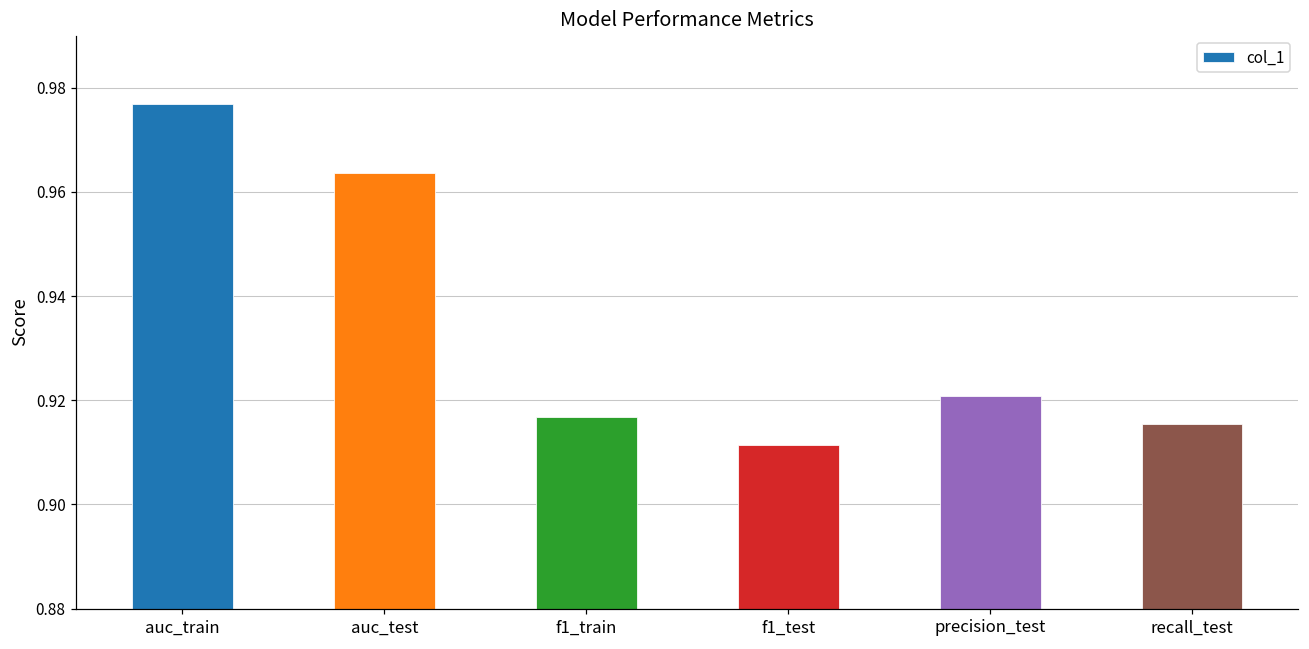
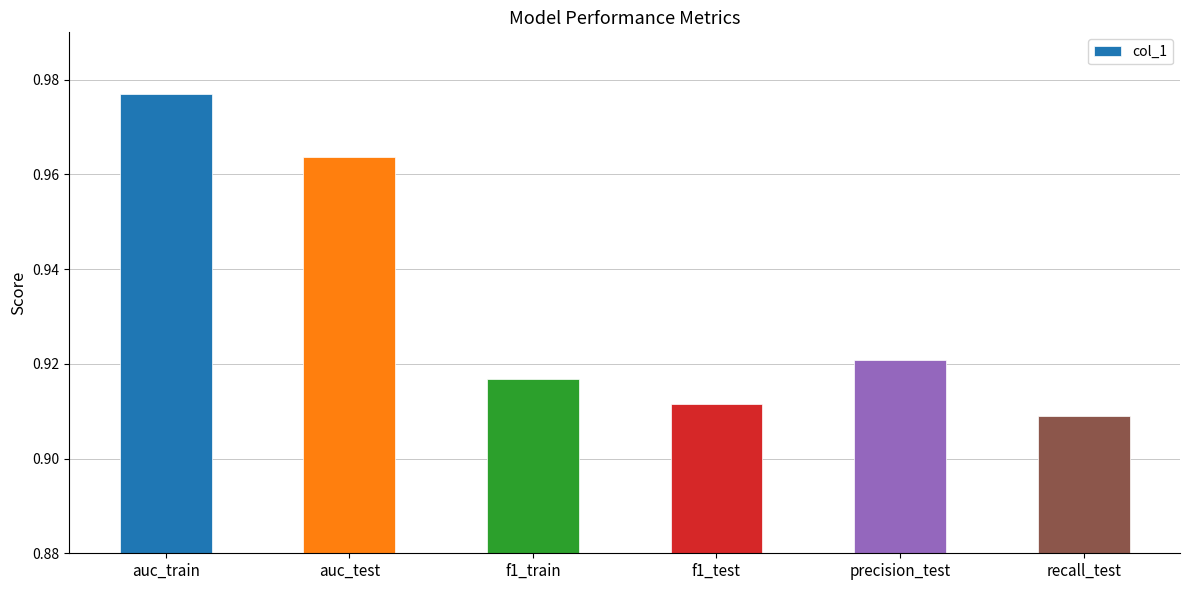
  {
    "auc_train": 0.977,
    "auc_test": 0.964,
    "f1_train": 0.917,
    "f1_test": 0.911,
    "precision_test": 0.921,
-   "recall_test": 0.916
+   "recall_test": 0.909
  }
